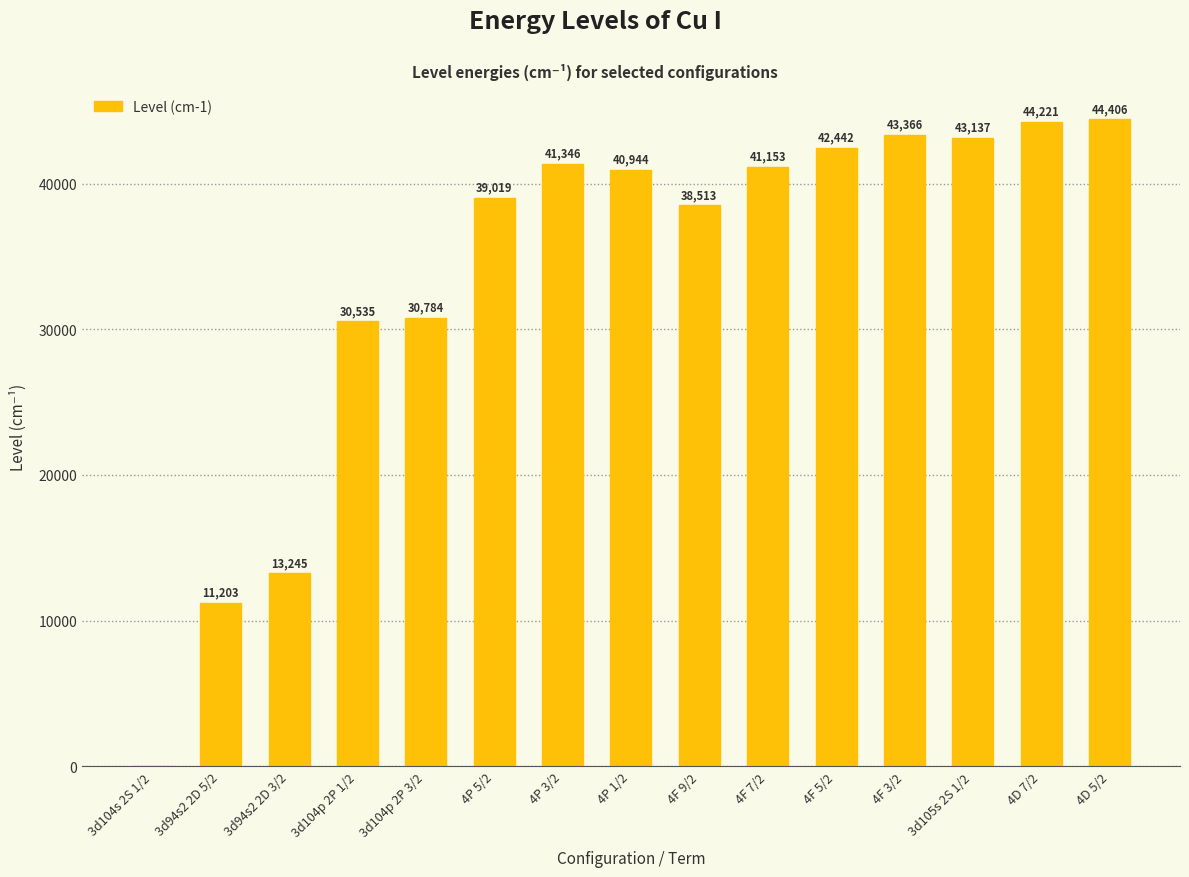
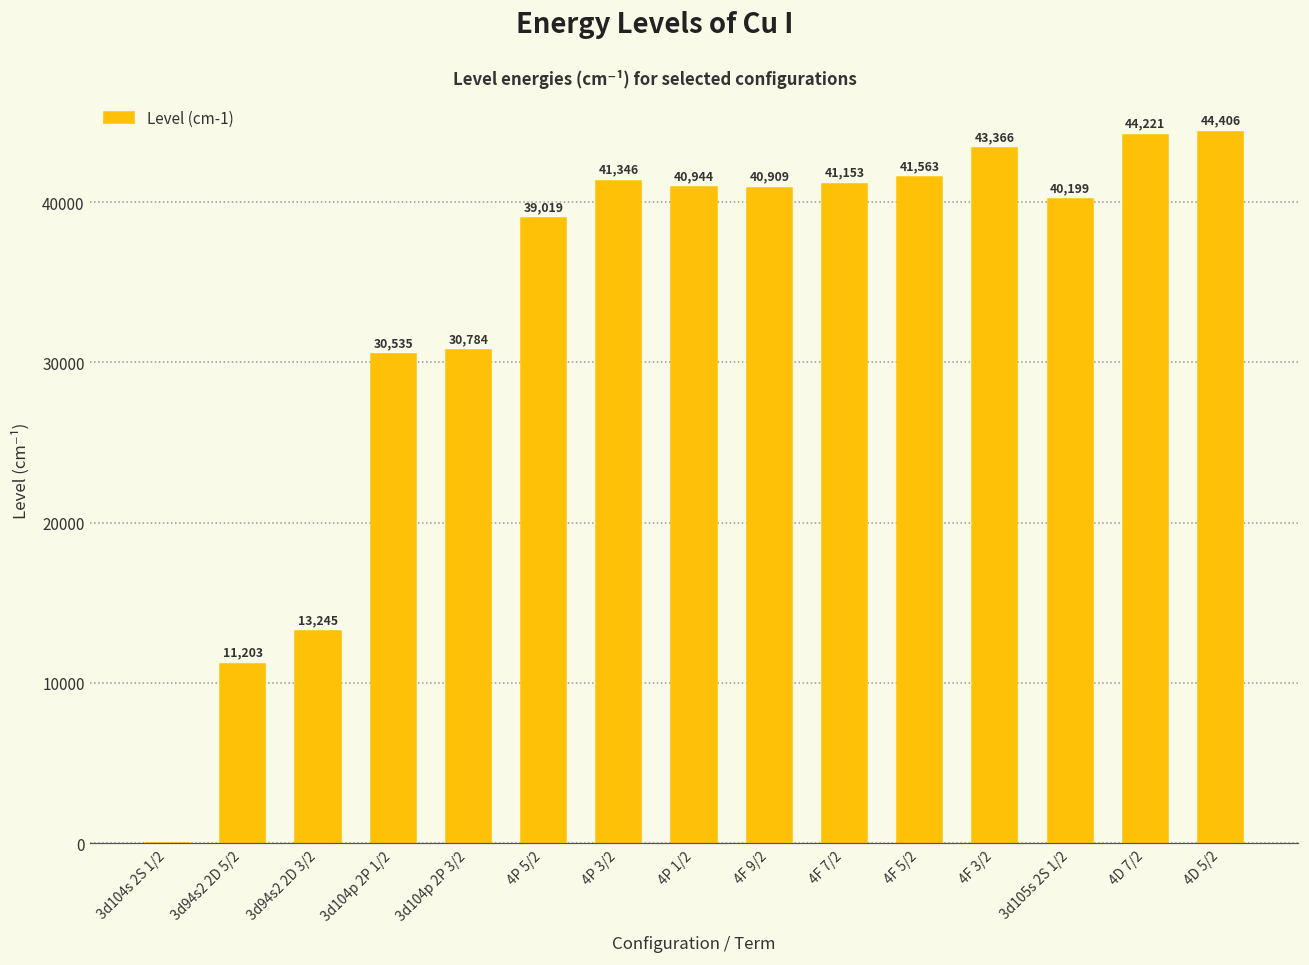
  {
    "3d94s2 2D 5/2": "11,203",
    "3d94s2 2D 3/2": "13,245",
    "3d104p 2P 1/2": "30,535",
    "3d104p 2P 3/2": "30,784",
    "4P 5/2": "39,019",
    "4P 3/2": "41,346",
    "4P 1/2": "40,944",
-   "4F 9/2": "38,513",
+   "4F 9/2": "40,909",
    "4F 7/2": "41,153",
-   "4F 5/2": "42,442",
+   "4F 5/2": "41,563",
    "4F 3/2": "43,366",
-   "3d105s 2S 1/2": "43,137",
+   "3d105s 2S 1/2": "40,199",
    "4D 7/2": "44,221",
    "4D 5/2": "44,406"
  }
